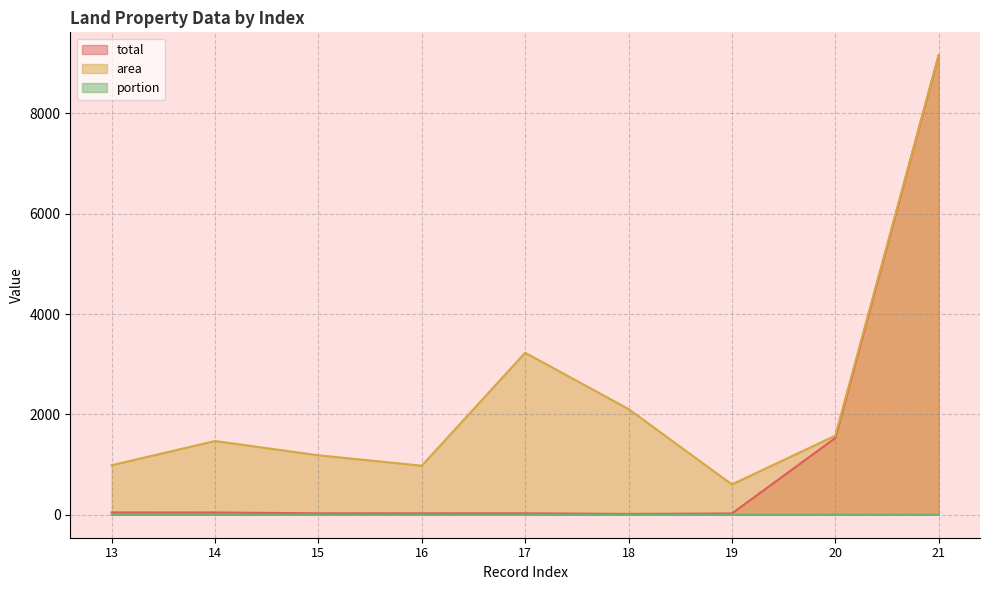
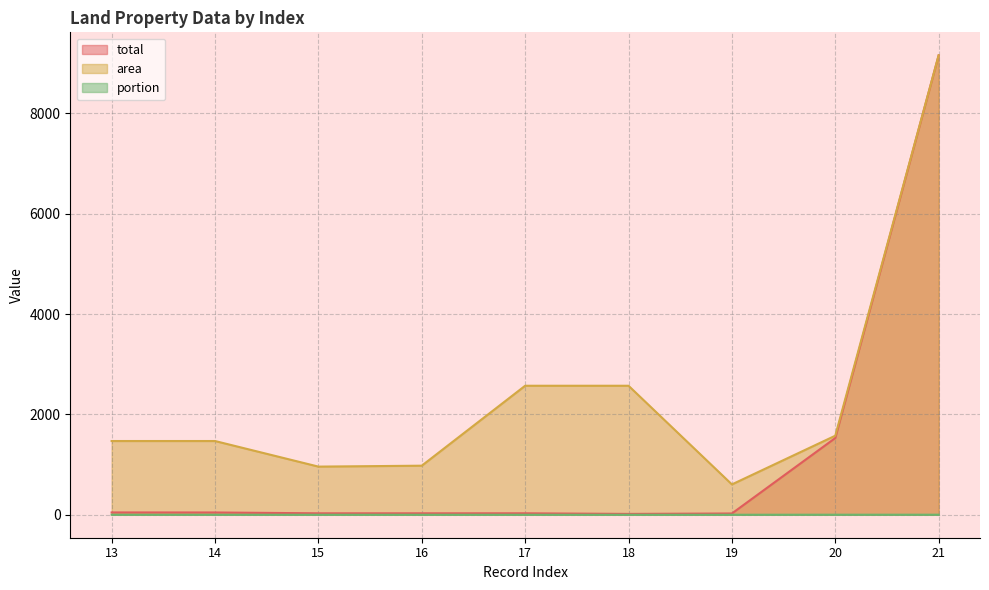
  {
    "area": {
-     "13": 1000,
+     "13": 1500,
      "14": 1500,
-     "15": 1200,
+     "15": 1000,
      "16": 1000,
-     "17": 3200,
-     "18": 2100,
+     "17": 2600,
+     "18": 2600,
      "19": 600
    },
    "portion": {
      "20": 0,
      "21": 0
    }
  }
